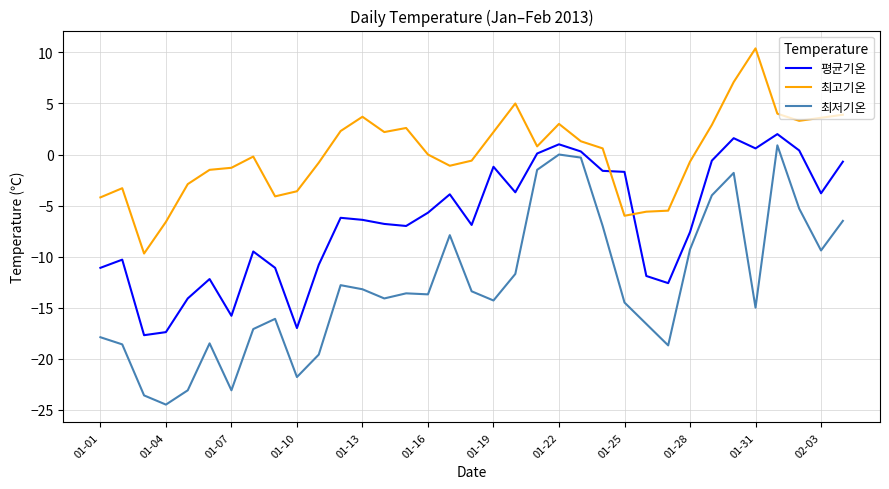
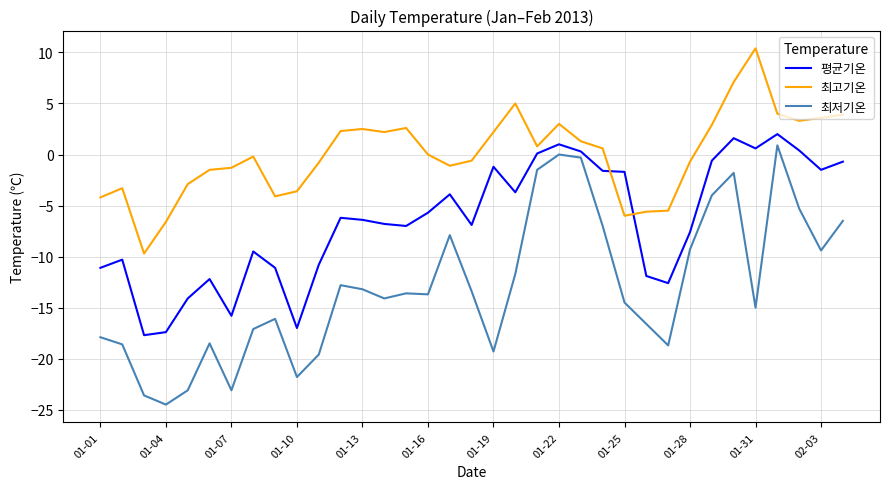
  {
    "평균기온": {
      "01-01": -11.1,
      "01-04": -17.4,
      "01-07": -15.8,
      "01-10": -17.0,
      "01-13": -6.4,
      "01-16": -5.7,
      "01-19": -1.2,
      "01-22": 1.0,
      "01-25": -1.7,
      "01-28": -7.6,
      "01-31": 0.6,
-     "02-03": -3.8
+     "02-03": -1.5
    },
    "최고기온": {
      "01-01": -4.2,
      "01-04": -6.6,
      "01-07": -1.3,
      "01-10": -3.6,
-     "01-13": 3.7,
+     "01-13": 2.5,
      "01-16": 0.0,
      "01-19": 2.2,
      "01-22": 3.0,
      "01-25": -6.0,
      "01-28": -0.7,
      "01-31": 10.4
    },
    "최저기온": {
      "01-01": -17.9,
      "01-04": -24.5,
      "01-07": -23.1,
      "01-10": -21.8,
      "01-13": -13.2,
      "01-16": -13.7,
-     "01-19": -14.3,
+     "01-19": -19.3,
      "01-22": 0.0,
      "01-25": -14.5,
      "01-28": -9.3,
      "01-31": -15.0,
      "02-03": -9.4
    }
  }
